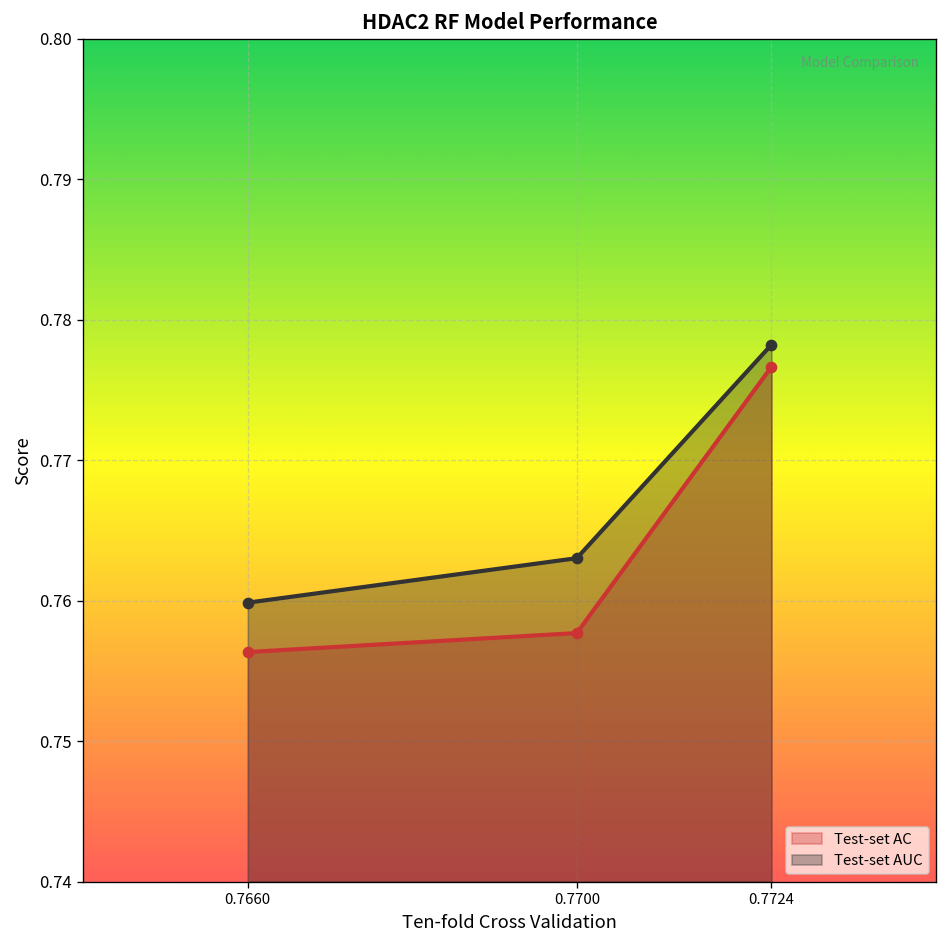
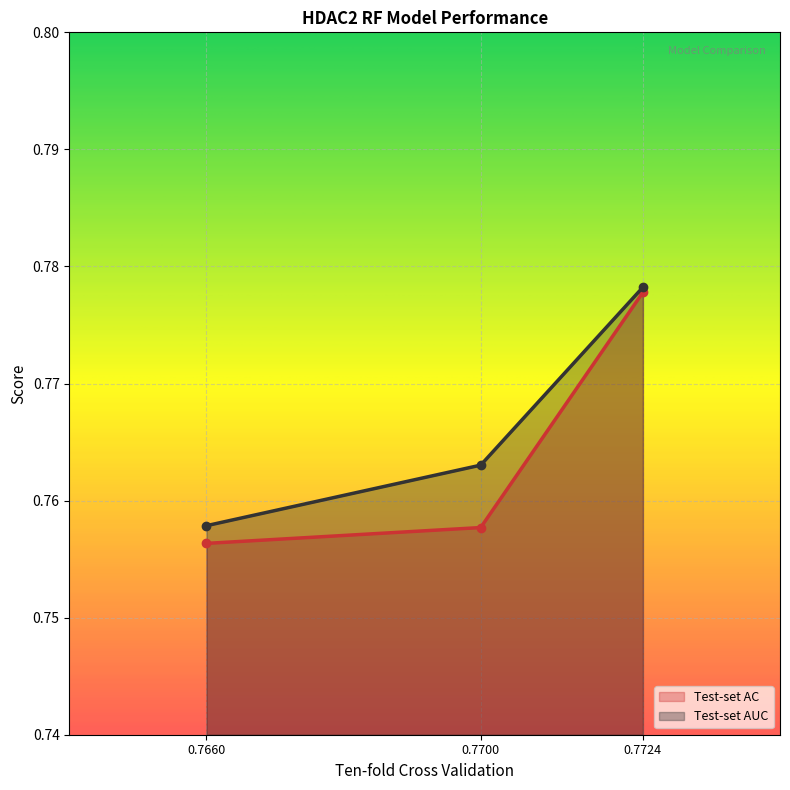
  {
    "Test-set AC": {
      "0.7660": 0.7563,
      "0.7700": 0.7577,
-     "0.7724": 0.7766
+     "0.7724": 0.7778
    },
    "Test-set AUC": {
-     "0.7660": 0.7599,
+     "0.7660": 0.7579,
      "0.7700": 0.7630,
      "0.7724": 0.7782
    }
  }
